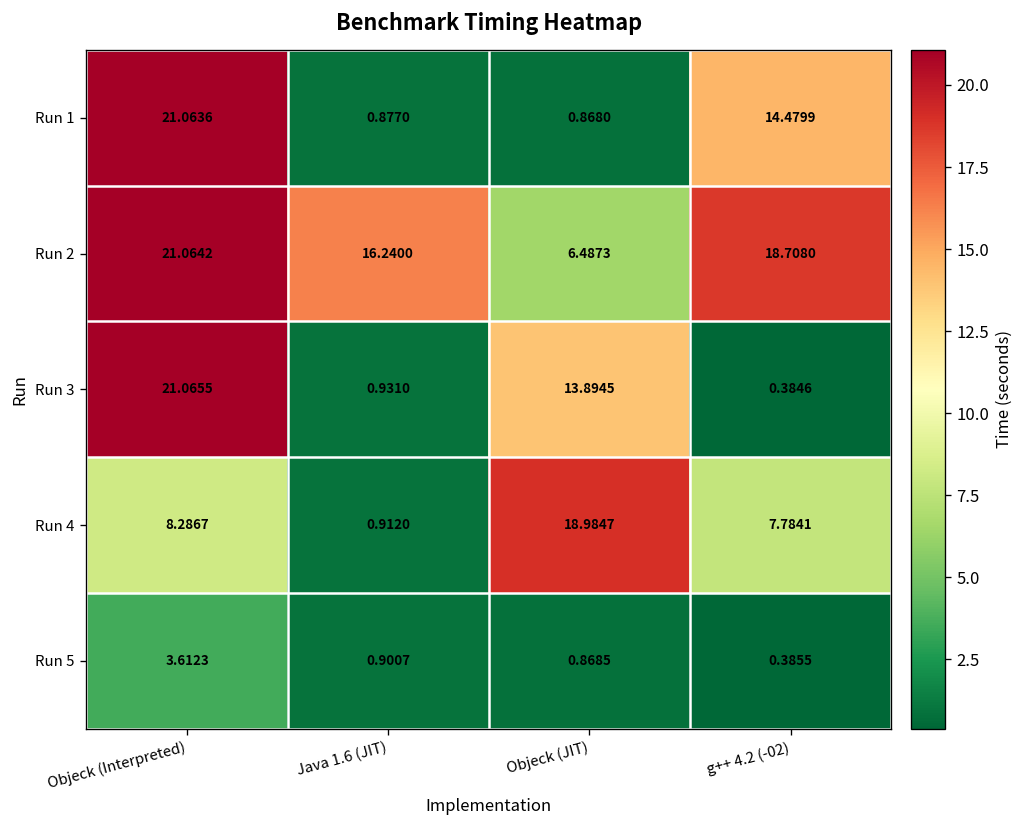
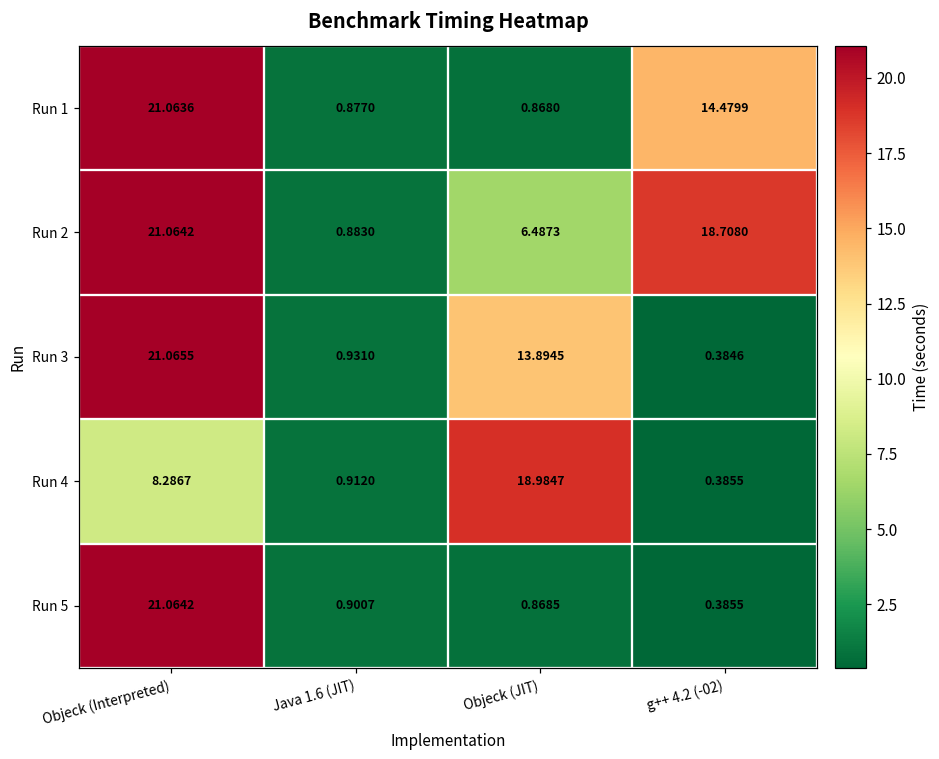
  {
    "Run 1": {
      "Objeck (Interpreted)": 21.0636,
      "Java 1.6 (JIT)": 0.8770,
      "Objeck (JIT)": 0.8680,
      "g++ 4.2 (-02)": 14.4799
    },
    "Run 2": {
      "Objeck (Interpreted)": 21.0642,
-     "Java 1.6 (JIT)": 16.2400,
+     "Java 1.6 (JIT)": 0.8830,
      "Objeck (JIT)": 6.4873,
      "g++ 4.2 (-02)": 18.7080
    },
    "Run 3": {
      "Objeck (Interpreted)": 21.0655,
      "Java 1.6 (JIT)": 0.9310,
      "Objeck (JIT)": 13.8945,
      "g++ 4.2 (-02)": 0.3846
    },
    "Run 4": {
      "Objeck (Interpreted)": 8.2867,
      "Java 1.6 (JIT)": 0.9120,
      "Objeck (JIT)": 18.9847,
-     "g++ 4.2 (-02)": 7.7841
+     "g++ 4.2 (-02)": 0.3855
    },
    "Run 5": {
-     "Objeck (Interpreted)": 3.6123,
+     "Objeck (Interpreted)": 21.0642,
      "Java 1.6 (JIT)": 0.9007,
      "Objeck (JIT)": 0.8685,
      "g++ 4.2 (-02)": 0.3855
    }
  }
